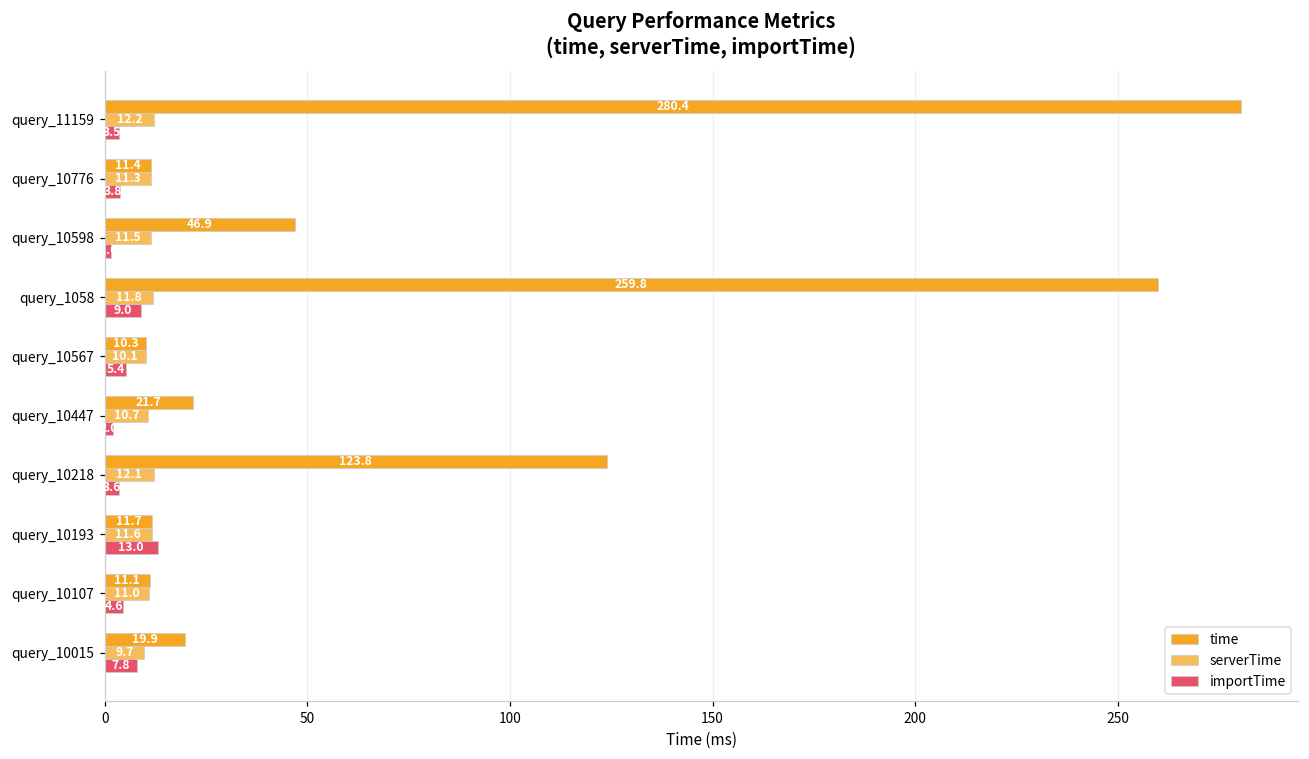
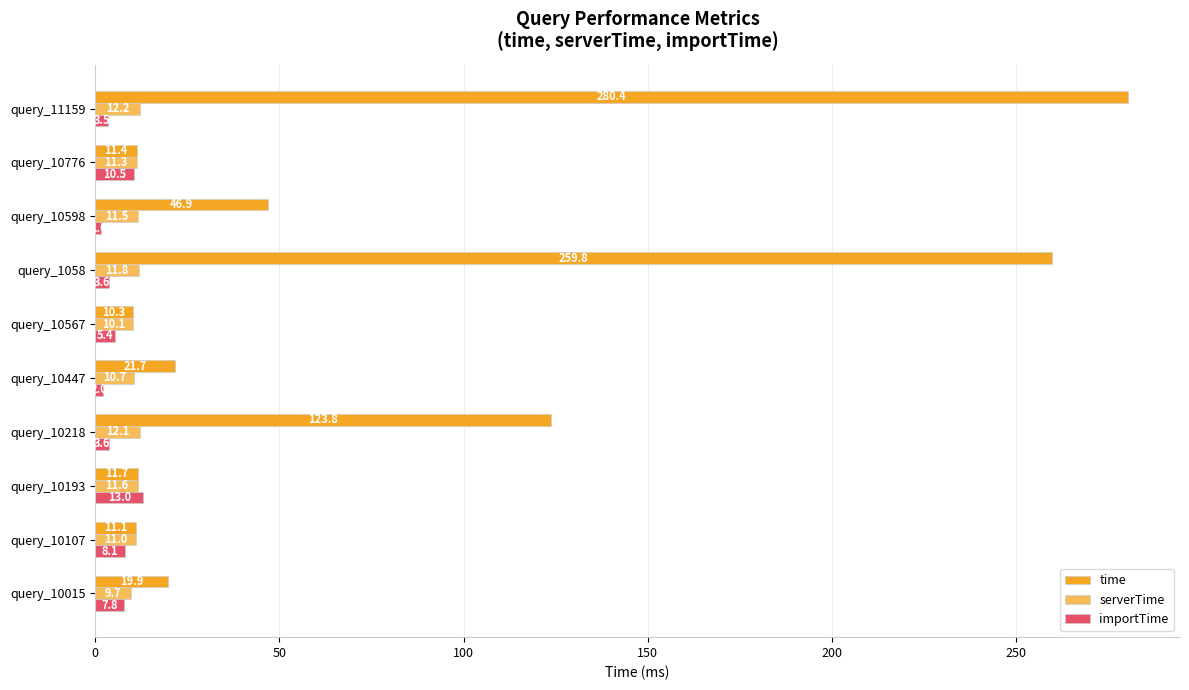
  {
    "importTime": {
      "query_11159": 3.5,
-     "query_10776": 3.8,
-     "query_1058": 9.0,
+     "query_10776": 10.5,
+     "query_1058": 3.6,
      "query_10567": 5.4,
      "query_10218": 3.6,
      "query_10193": 13.0,
-     "query_10107": 4.6,
+     "query_10107": 8.1,
      "query_10015": 7.8
    }
  }
